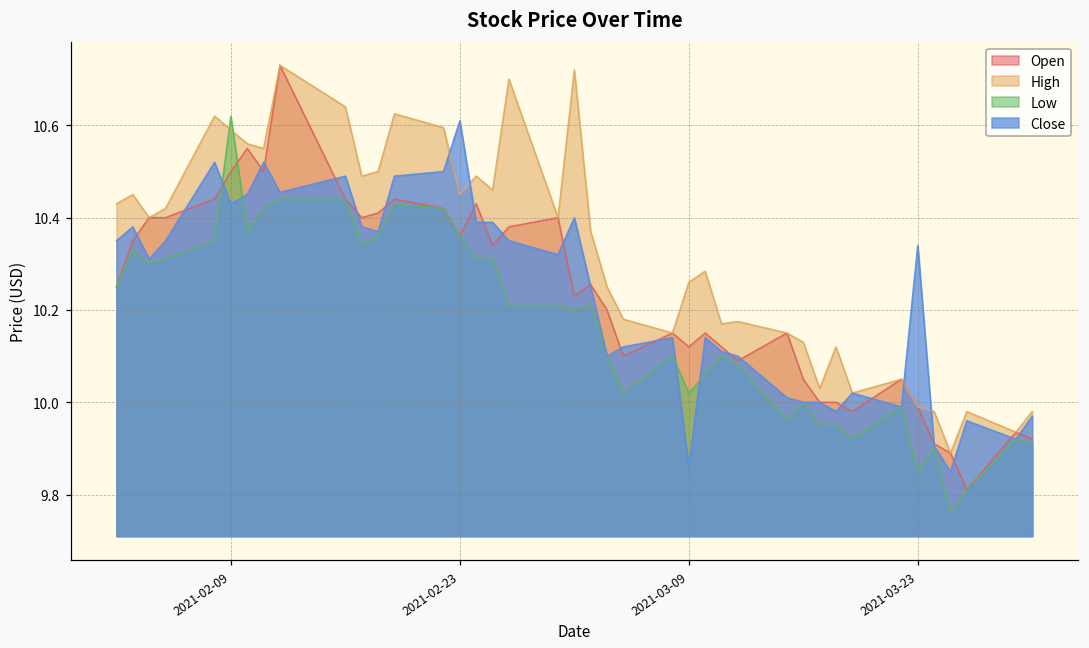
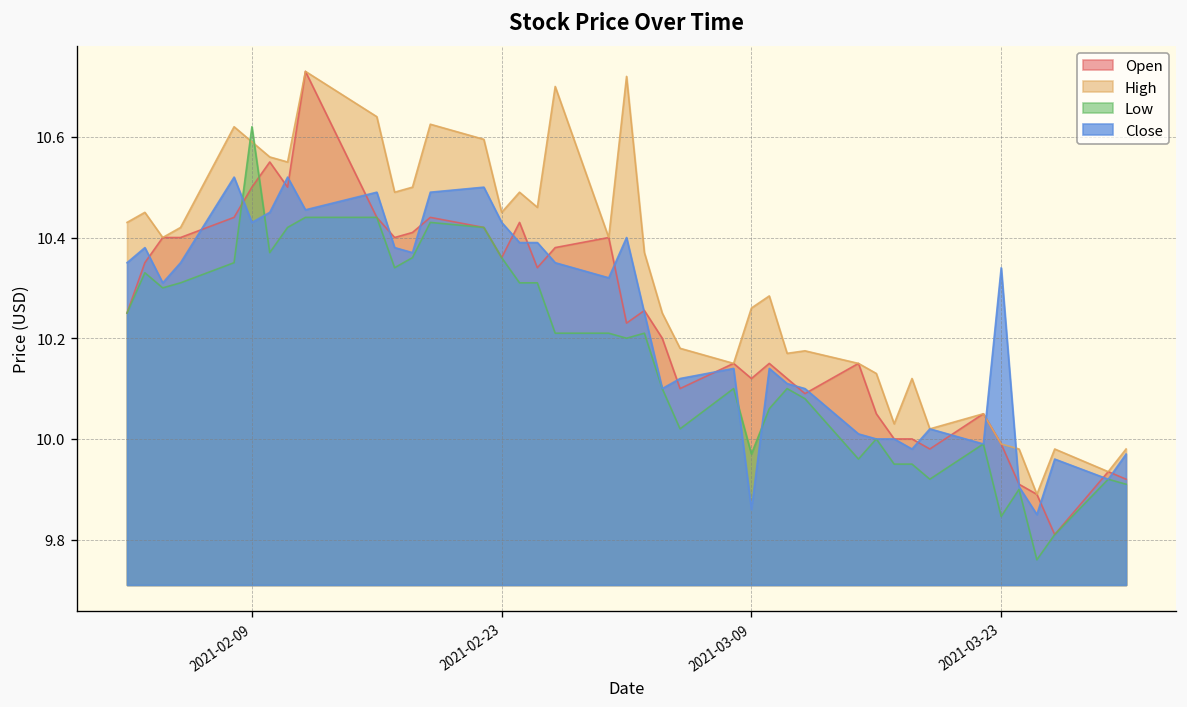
  {
    "Open": {
      "2021-02-09": 10.50,
      "2021-03-09": 10.12
    },
    "High": {
      "2021-02-09": 10.59,
      "2021-02-23": 10.45,
      "2021-03-09": 10.26
    },
    "Low": {
      "2021-02-09": 10.62,
-     "2021-03-09": 10.02,
+     "2021-03-09": 9.97,
      "2021-03-23": 9.85
    },
    "Close": {
      "2021-02-09": 10.43,
-     "2021-02-23": 10.61,
+     "2021-02-23": 10.43,
      "2021-03-09": 9.86,
      "2021-03-23": 10.34
    }
  }
